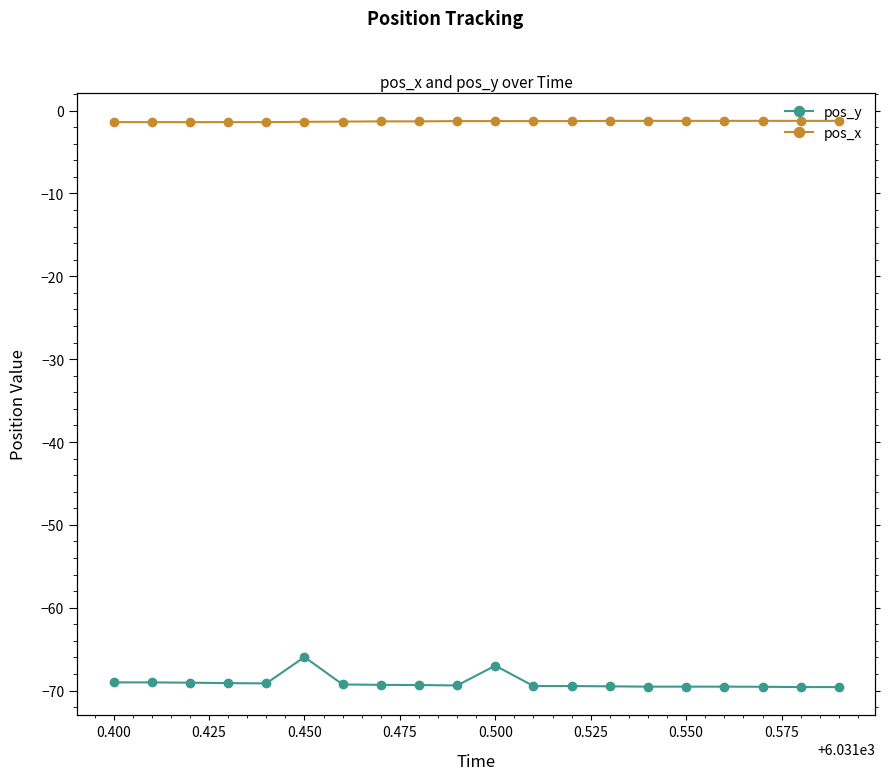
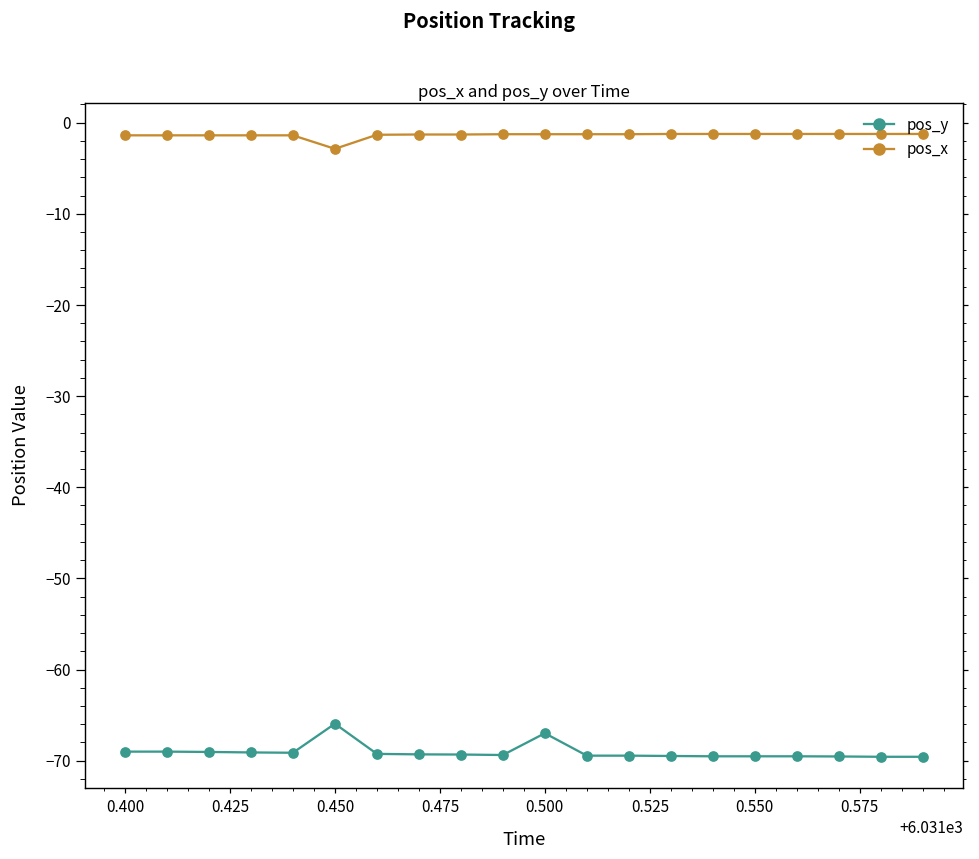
  {
    "pos_y": {
      "0.400": -69,
      "0.450": -66,
      "0.500": -67,
      "0.550": -70
    },
    "pos_x": {
      "0.400": -1,
-     "0.450": -1,
+     "0.450": -3,
      "0.500": -1,
      "0.550": -1
    }
  }
